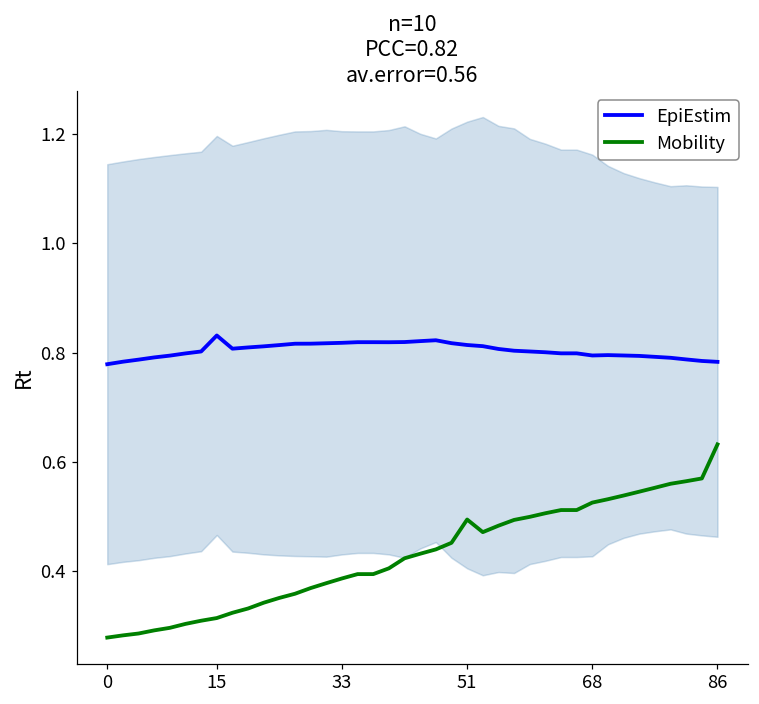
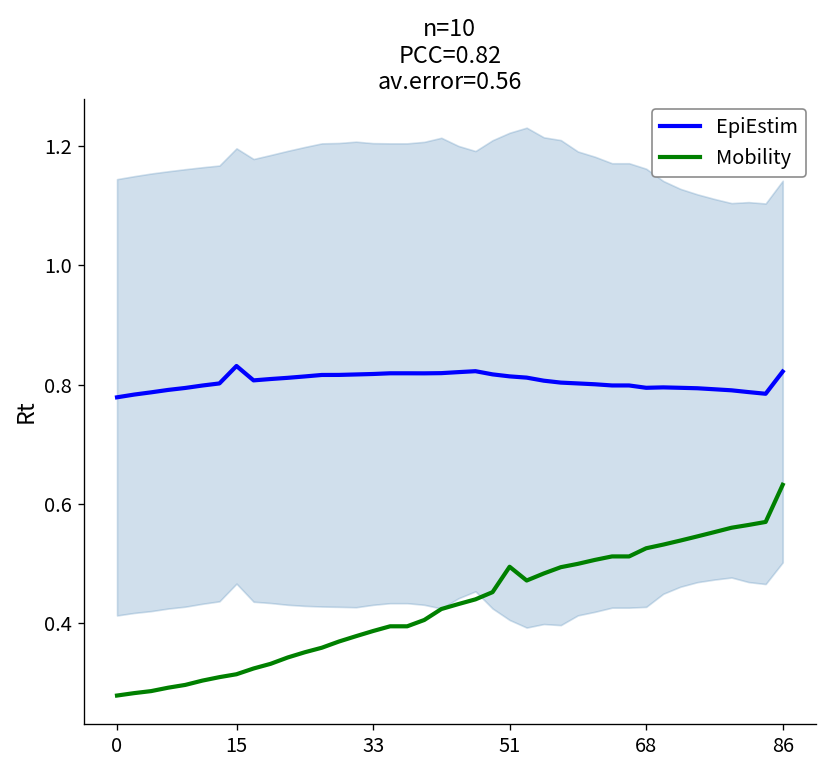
  {
    "EpiEstim": {
      "0": 0.78,
      "15": 0.83,
      "51": 0.81,
      "68": 0.79,
-     "86": 0.78
+     "86": 0.82
    },
    "Mobility": {
      "0": 0.28,
      "15": 0.31,
      "51": 0.49,
      "68": 0.53,
      "86": 0.63
    }
  }
